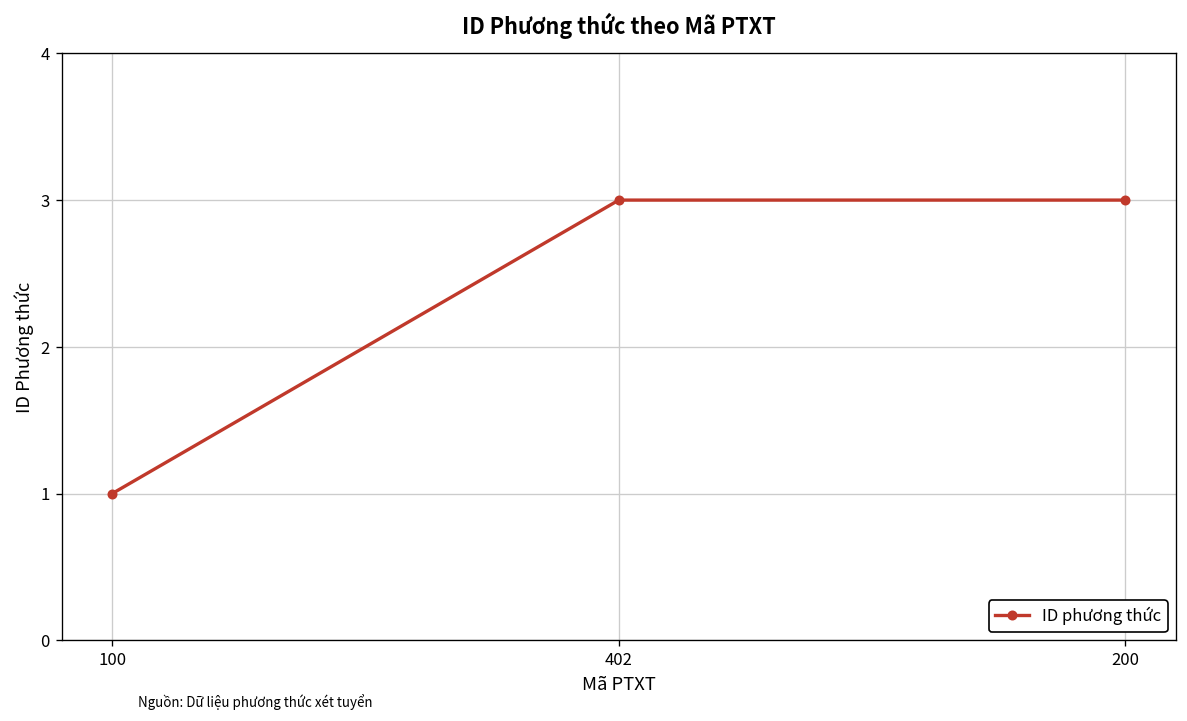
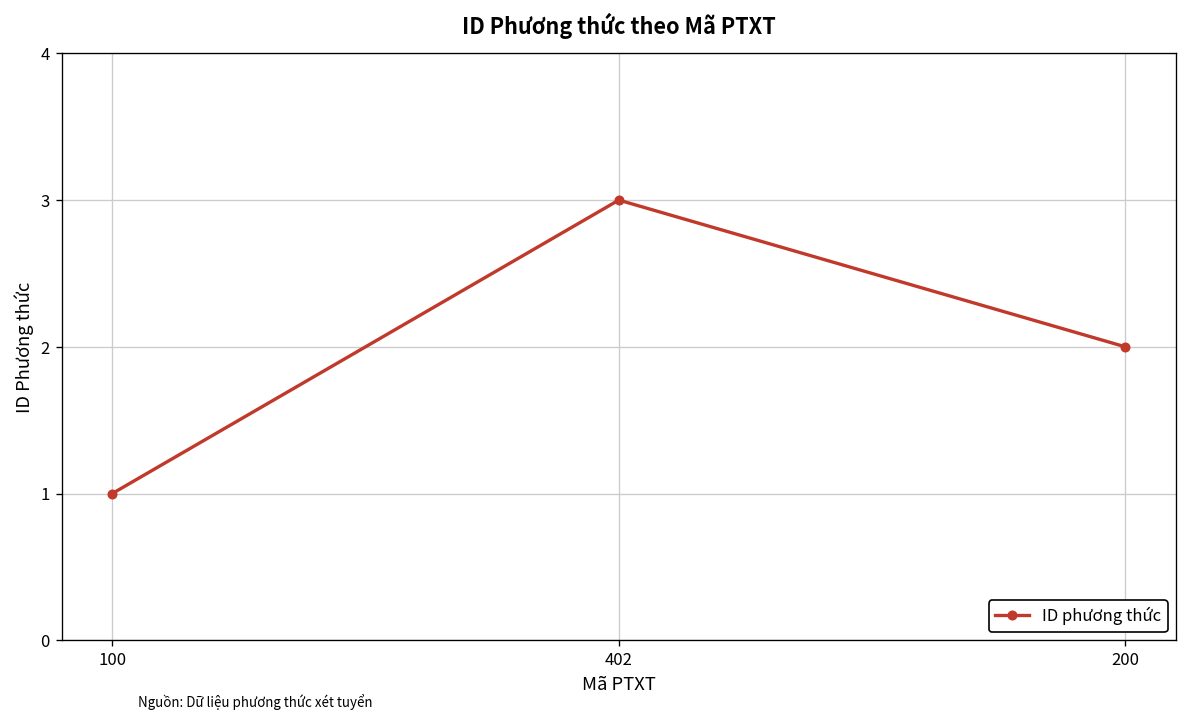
  {
    "100": 1,
    "402": 3,
-   "200": 3
+   "200": 2
  }
